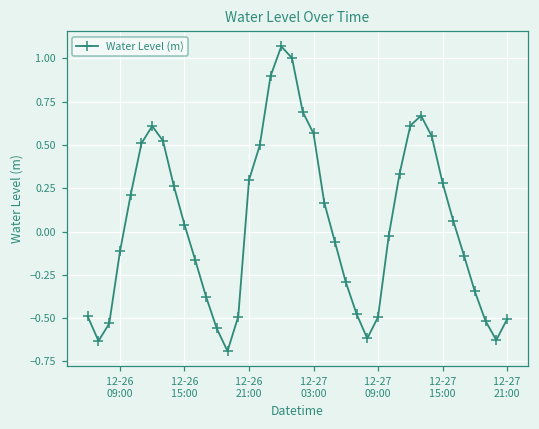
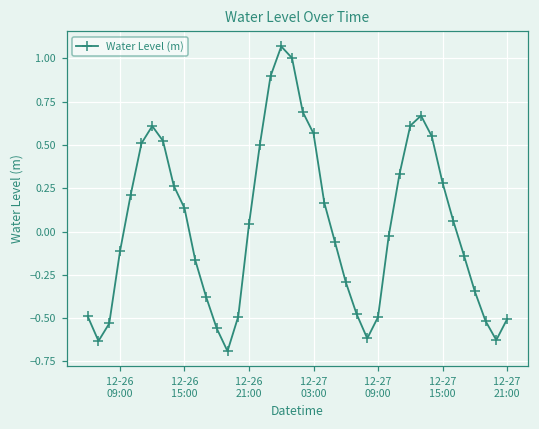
  {
    "12-26 09:00": -0.11,
-   "12-26 15:00": 0.04,
-   "12-26 21:00": 0.30,
+   "12-26 15:00": 0.13,
+   "12-26 21:00": 0.04,
    "12-27 03:00": 0.57,
    "12-27 09:00": -0.49,
    "12-27 15:00": 0.28,
    "12-27 21:00": -0.51
  }
